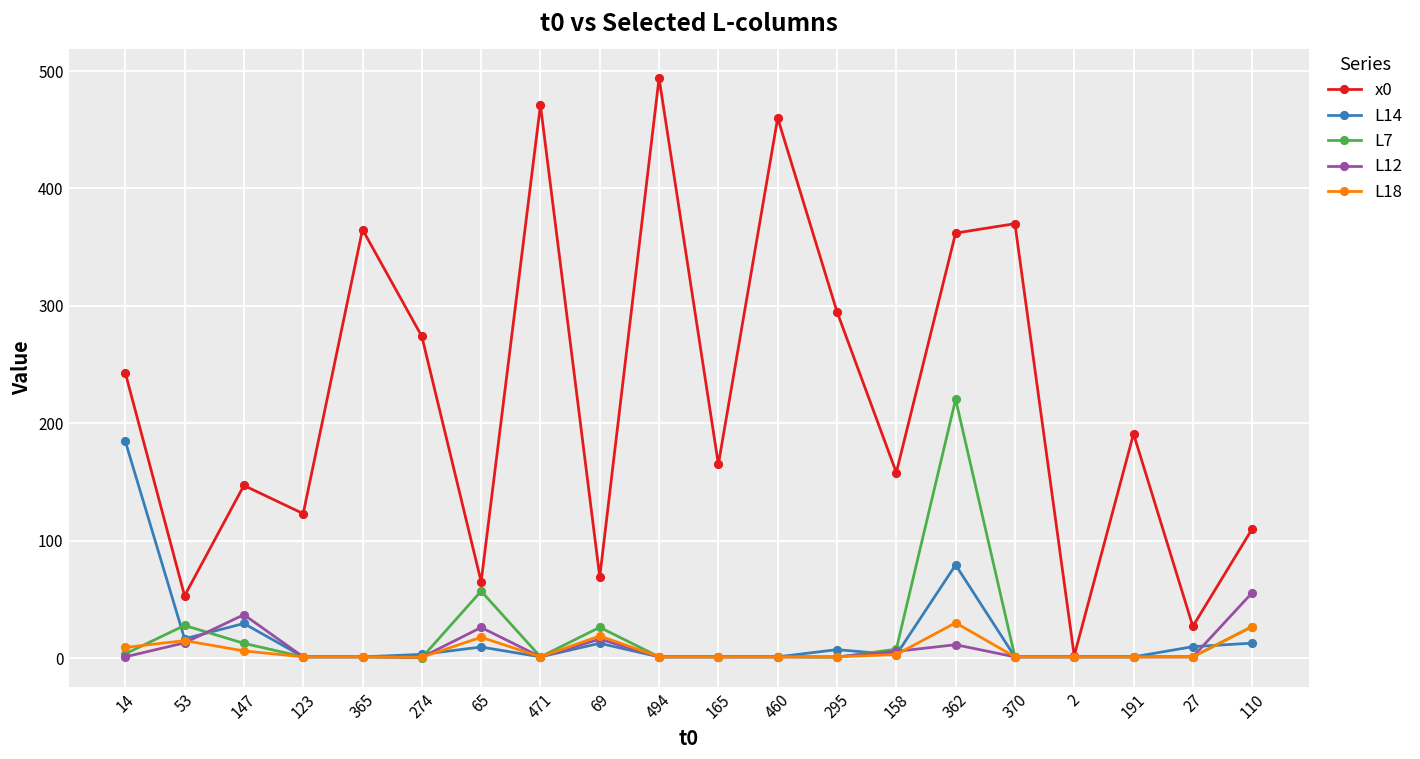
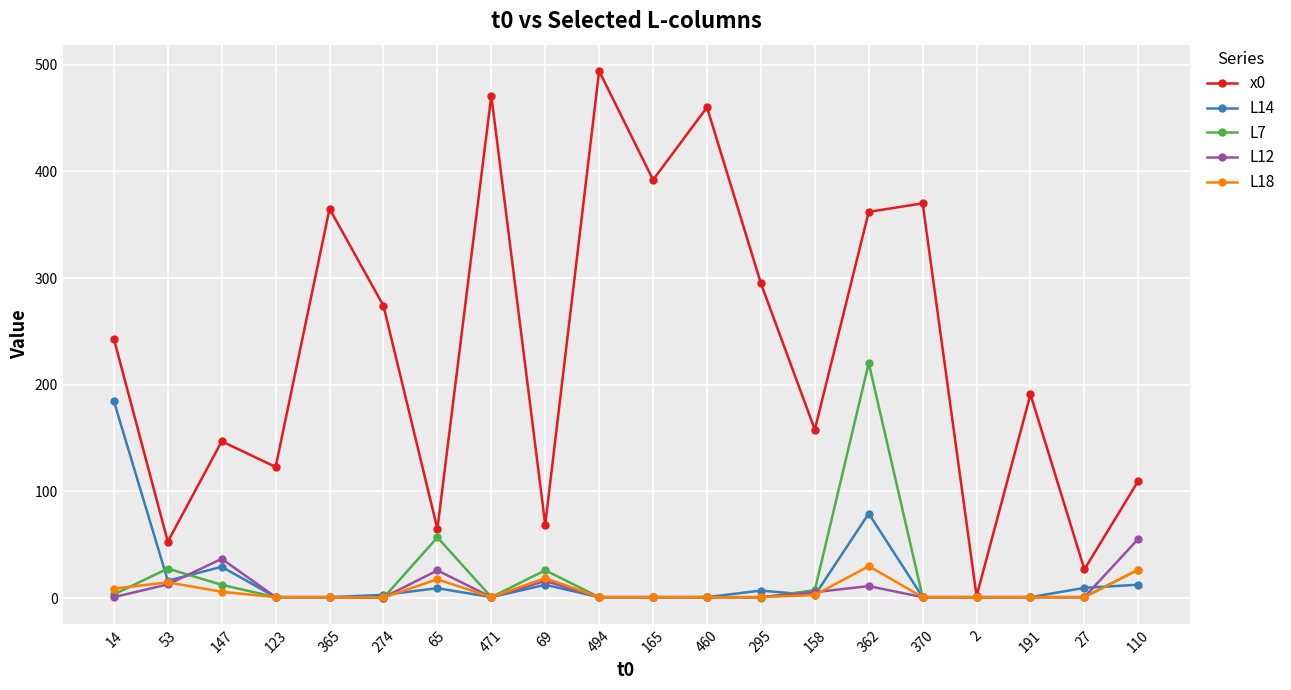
  {
    "x0": {
      "14": 243,
      "53": 53,
      "147": 147,
      "123": 123,
      "365": 365,
      "274": 274,
      "65": 65,
      "471": 471,
      "69": 69,
      "494": 494,
-     "165": 165,
+     "165": 392,
      "460": 460,
      "295": 295,
      "158": 158,
      "362": 362,
      "370": 370,
      "191": 191,
      "27": 27,
      "110": 110
    },
    "L14": {
      "14": 185,
      "147": 29,
      "274": 3,
      "65": 9,
      "69": 13,
      "295": 7,
      "362": 79,
      "27": 10,
      "110": 13
    },
    "L7": {
      "14": 4,
      "53": 28,
      "147": 13,
      "65": 57,
      "69": 26,
      "362": 220
    },
    "L12": {
      "14": 1,
      "147": 37,
      "65": 26,
      "69": 16,
      "362": 11,
      "110": 56
    },
    "L18": {
      "14": 9,
      "147": 6,
      "65": 18,
      "69": 19,
      "362": 30
    }
  }
